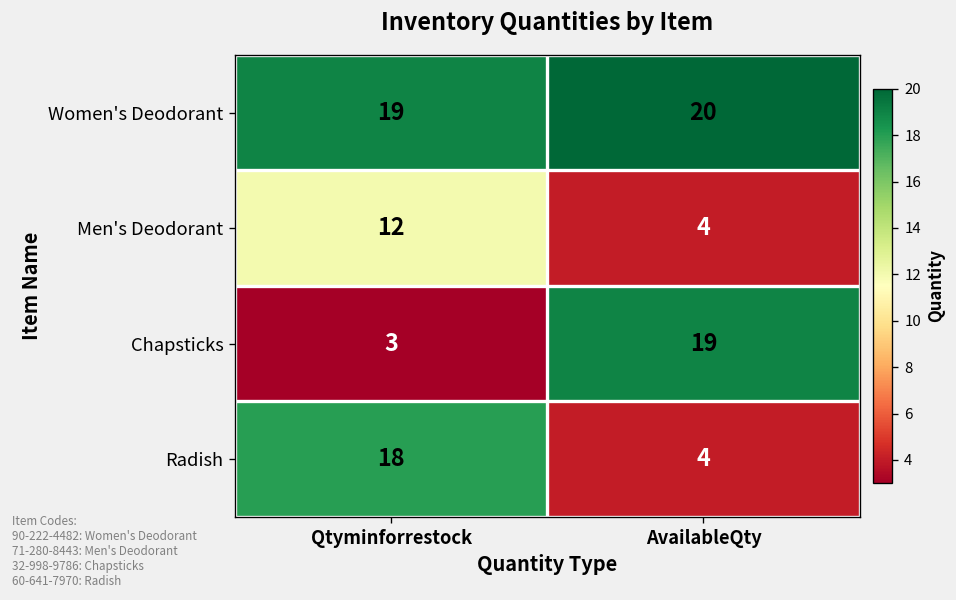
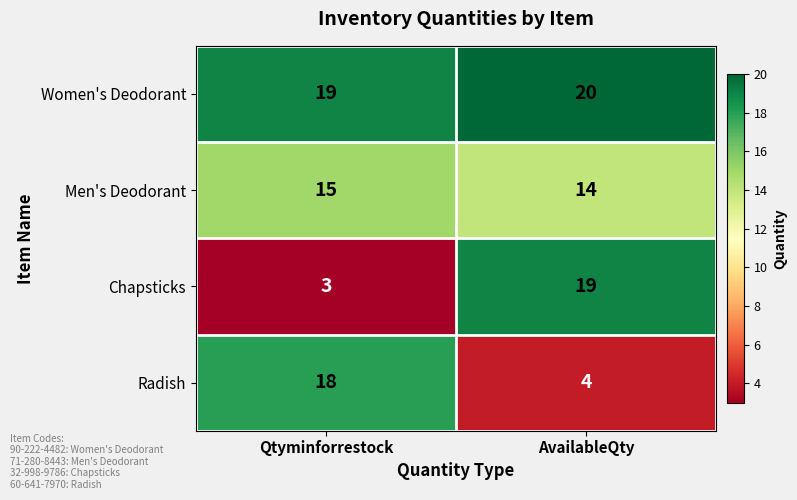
  {
    "Women's Deodorant": {
      "Qtyminforrestock": 19,
      "AvailableQty": 20
    },
    "Men's Deodorant": {
-     "Qtyminforrestock": 12,
-     "AvailableQty": 4
+     "Qtyminforrestock": 15,
+     "AvailableQty": 14
    },
    "Chapsticks": {
      "Qtyminforrestock": 3,
      "AvailableQty": 19
    },
    "Radish": {
      "Qtyminforrestock": 18,
      "AvailableQty": 4
    }
  }
